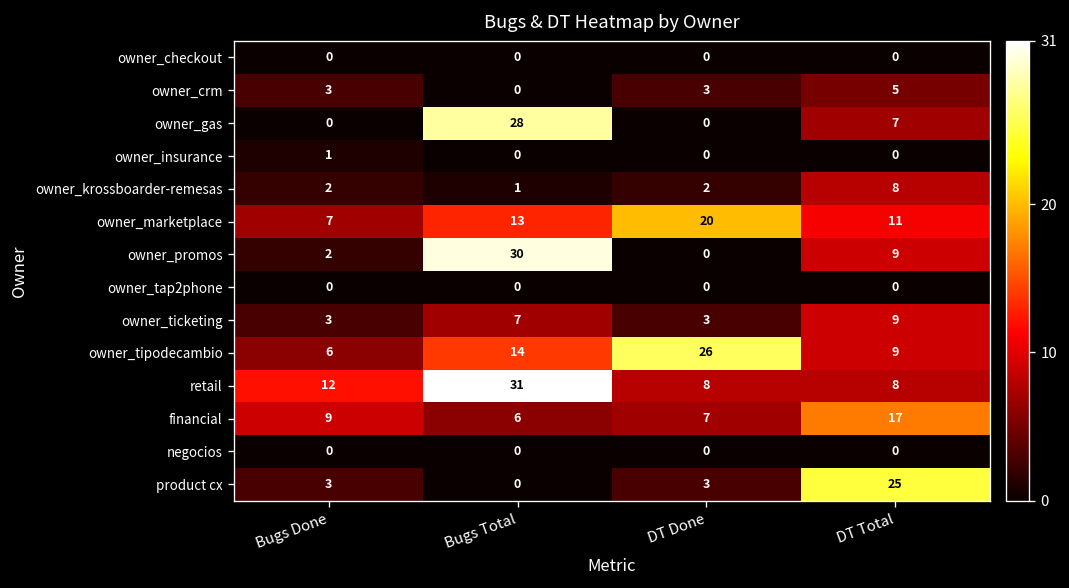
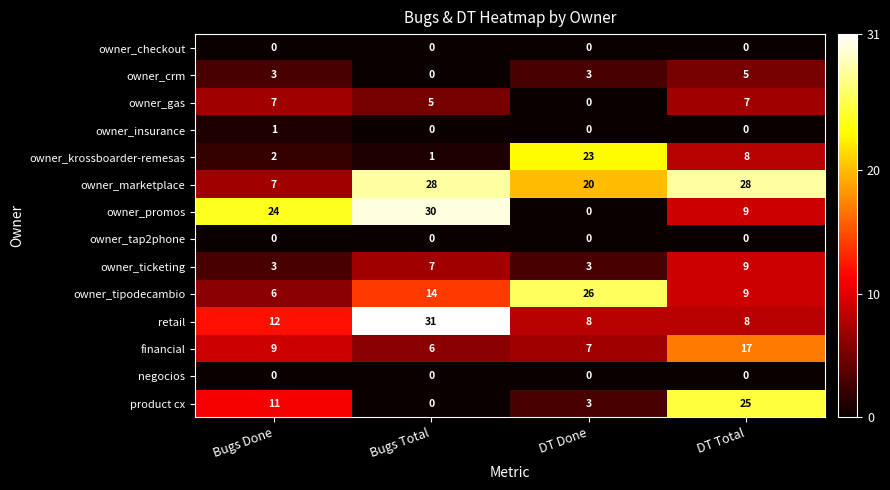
  {
    "owner_checkout": {
      "Bugs Done": 0,
      "Bugs Total": 0,
      "DT Done": 0,
      "DT Total": 0
    },
    "owner_crm": {
      "Bugs Done": 3,
      "Bugs Total": 0,
      "DT Done": 3,
      "DT Total": 5
    },
    "owner_gas": {
-     "Bugs Done": 0,
-     "Bugs Total": 28,
+     "Bugs Done": 7,
+     "Bugs Total": 5,
      "DT Done": 0,
      "DT Total": 7
    },
    "owner_insurance": {
      "Bugs Done": 1,
      "Bugs Total": 0,
      "DT Done": 0,
      "DT Total": 0
    },
    "owner_krossboarder-remesas": {
      "Bugs Done": 2,
      "Bugs Total": 1,
-     "DT Done": 2,
+     "DT Done": 23,
      "DT Total": 8
    },
    "owner_marketplace": {
      "Bugs Done": 7,
-     "Bugs Total": 13,
+     "Bugs Total": 28,
      "DT Done": 20,
-     "DT Total": 11
+     "DT Total": 28
    },
    "owner_promos": {
-     "Bugs Done": 2,
+     "Bugs Done": 24,
      "Bugs Total": 30,
      "DT Done": 0,
      "DT Total": 9
    },
    "owner_tap2phone": {
      "Bugs Done": 0,
      "Bugs Total": 0,
      "DT Done": 0,
      "DT Total": 0
    },
    "owner_ticketing": {
      "Bugs Done": 3,
      "Bugs Total": 7,
      "DT Done": 3,
      "DT Total": 9
    },
    "owner_tipodecambio": {
      "Bugs Done": 6,
      "Bugs Total": 14,
      "DT Done": 26,
      "DT Total": 9
    },
    "retail": {
      "Bugs Done": 12,
      "Bugs Total": 31,
      "DT Done": 8,
      "DT Total": 8
    },
    "financial": {
      "Bugs Done": 9,
      "Bugs Total": 6,
      "DT Done": 7,
      "DT Total": 17
    },
    "negocios": {
      "Bugs Done": 0,
      "Bugs Total": 0,
      "DT Done": 0,
      "DT Total": 0
    },
    "product cx": {
-     "Bugs Done": 3,
+     "Bugs Done": 11,
      "Bugs Total": 0,
      "DT Done": 3,
      "DT Total": 25
    }
  }
